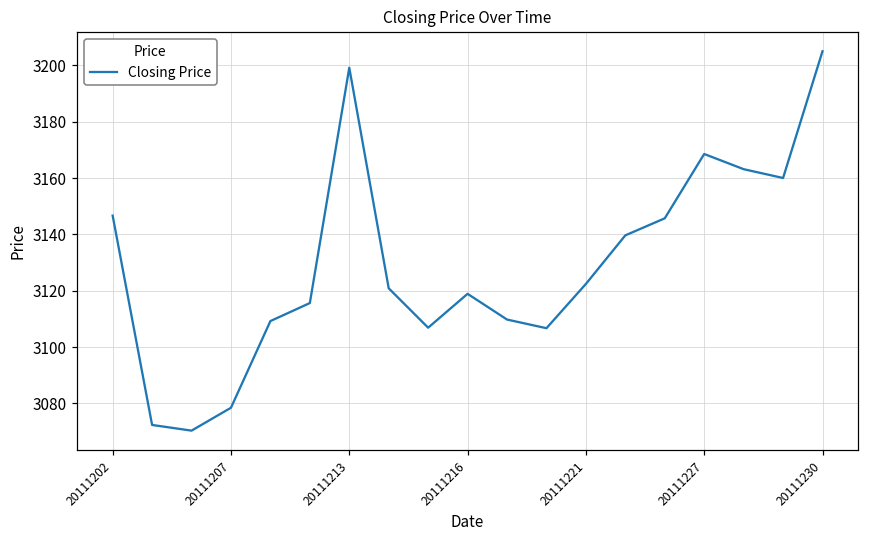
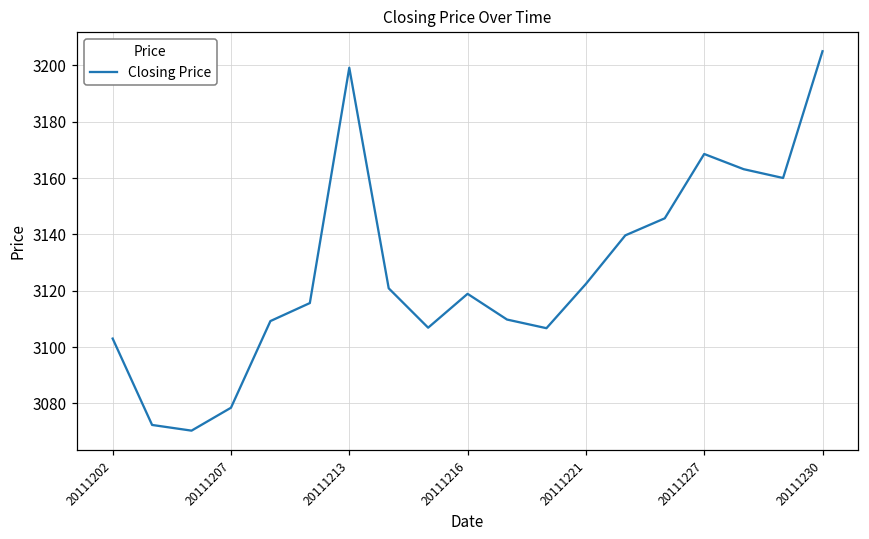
  {
-   "20111202": 3147,
+   "20111202": 3103,
    "20111207": 3078,
    "20111213": 3199,
    "20111216": 3119,
    "20111221": 3122,
    "20111227": 3169,
    "20111230": 3205
  }
